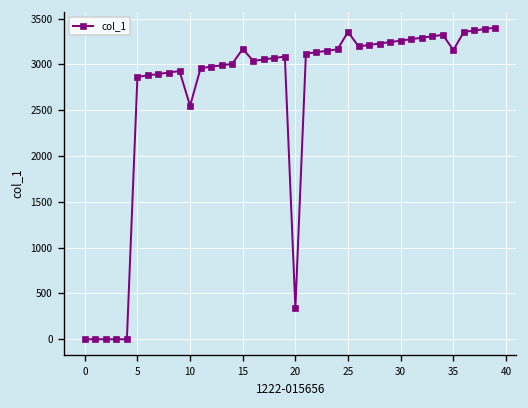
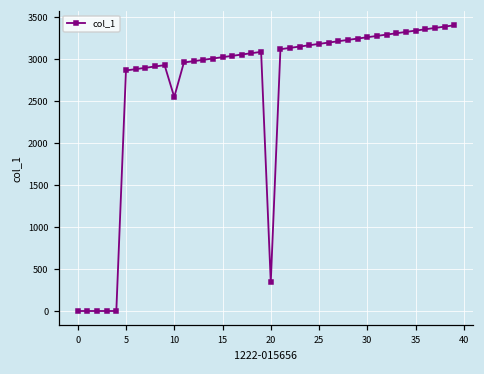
  {
    "0": 0,
    "5": 2900,
    "10": 2500,
-   "15": 3200,
+   "15": 3000,
    "20": 300,
-   "25": 3400,
+   "25": 3200,
    "30": 3300,
-   "35": 3200
+   "35": 3300
  }
